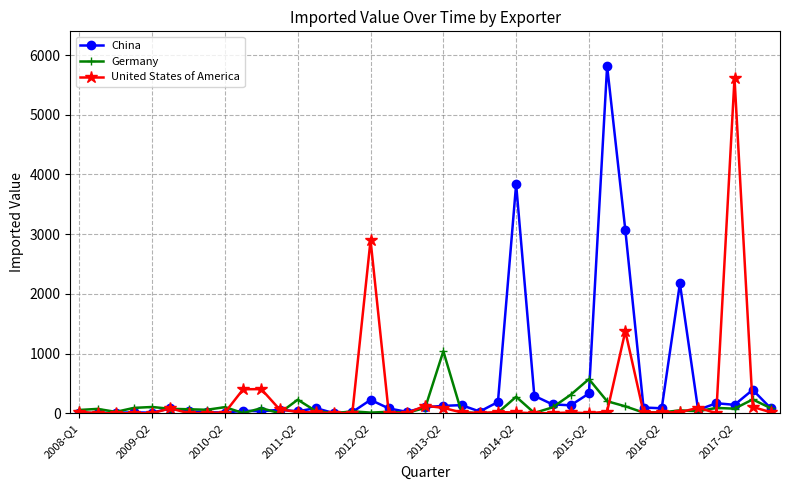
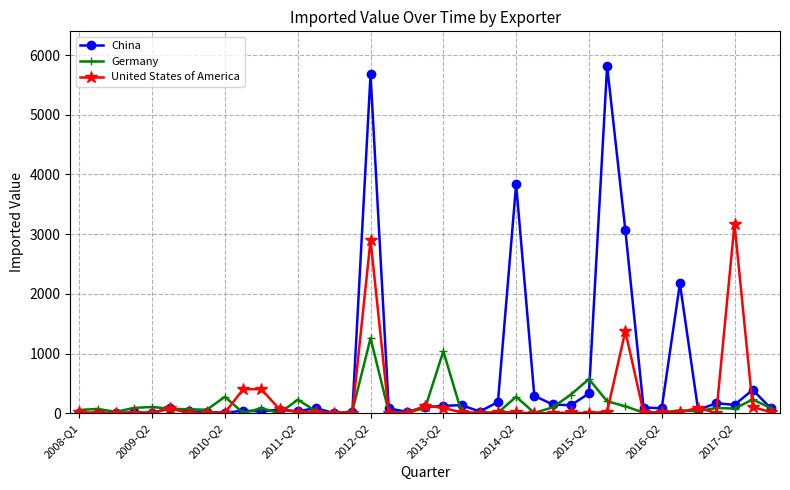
  {
    "China": {
-     "2012-Q2": 200,
+     "2012-Q2": 5700,
      "2014-Q2": 3800,
      "2015-Q2": 300,
      "2016-Q2": 100,
      "2017-Q2": 100
    },
    "Germany": {
      "2009-Q2": 100,
-     "2010-Q2": 100,
+     "2010-Q2": 300,
      "2011-Q2": 200,
-     "2012-Q2": 0,
+     "2012-Q2": 1300,
      "2013-Q2": 1000,
      "2014-Q2": 300,
      "2015-Q2": 600,
      "2017-Q2": 100
    },
    "United States of America": {
      "2012-Q2": 2900,
      "2014-Q2": 0,
      "2015-Q2": 0,
-     "2017-Q2": 5600
+     "2017-Q2": 3200
    }
  }
